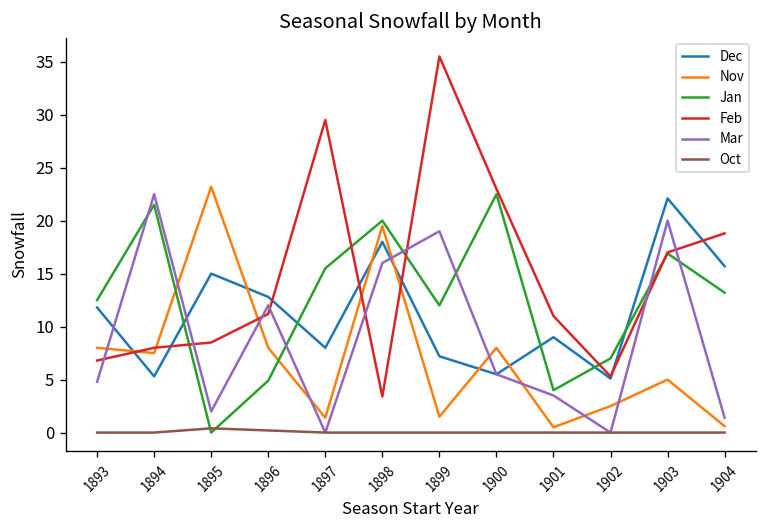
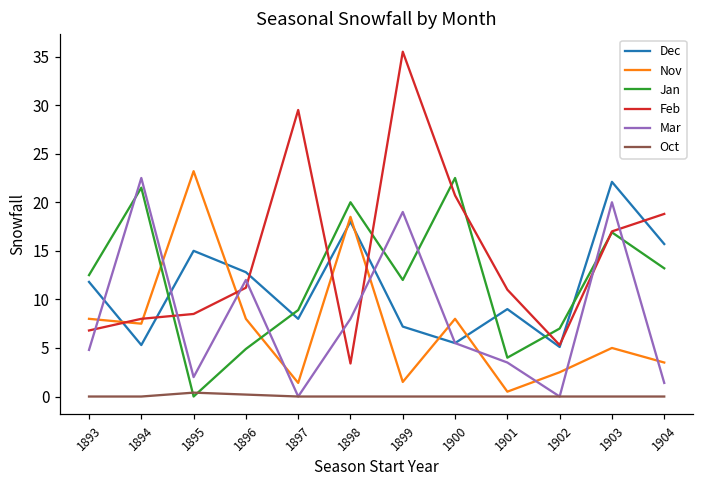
  {
    "Dec": {
      "1893": 12,
      "1894": 5,
      "1895": 15,
      "1896": 13,
      "1897": 8,
      "1898": 18,
      "1899": 7,
      "1901": 9,
      "1903": 22,
      "1904": 16
    },
    "Nov": {
      "1893": 8,
      "1894": 8,
      "1895": 23,
      "1896": 8,
      "1897": 1,
-     "1898": 20,
+     "1898": 19,
      "1899": 2,
      "1900": 8,
      "1901": 1,
      "1902": 3,
      "1903": 5,
-     "1904": 1
+     "1904": 4
    },
    "Jan": {
      "1893": 13,
      "1894": 22,
      "1895": 0,
      "1896": 5,
-     "1897": 16,
+     "1897": 9,
      "1898": 20,
      "1899": 12,
      "1900": 23,
      "1901": 4,
      "1902": 7,
      "1904": 13
    },
    "Feb": {
      "1893": 7,
      "1894": 8,
      "1895": 9,
      "1896": 11,
      "1897": 30,
      "1898": 3,
      "1899": 36,
-     "1900": 23,
+     "1900": 21,
      "1901": 11,
      "1904": 19
    },
    "Mar": {
      "1893": 5,
      "1894": 23,
      "1895": 2,
      "1896": 12,
-     "1898": 16,
+     "1898": 8,
      "1899": 19,
      "1901": 4,
      "1903": 20,
      "1904": 1
    },
    "Oct": {
      "1893": 0,
      "1894": 0,
      "1895": 0,
      "1896": 0,
      "1898": 0,
      "1899": 0,
      "1900": 0,
      "1901": 0,
      "1903": 0,
      "1904": 0
    }
  }
